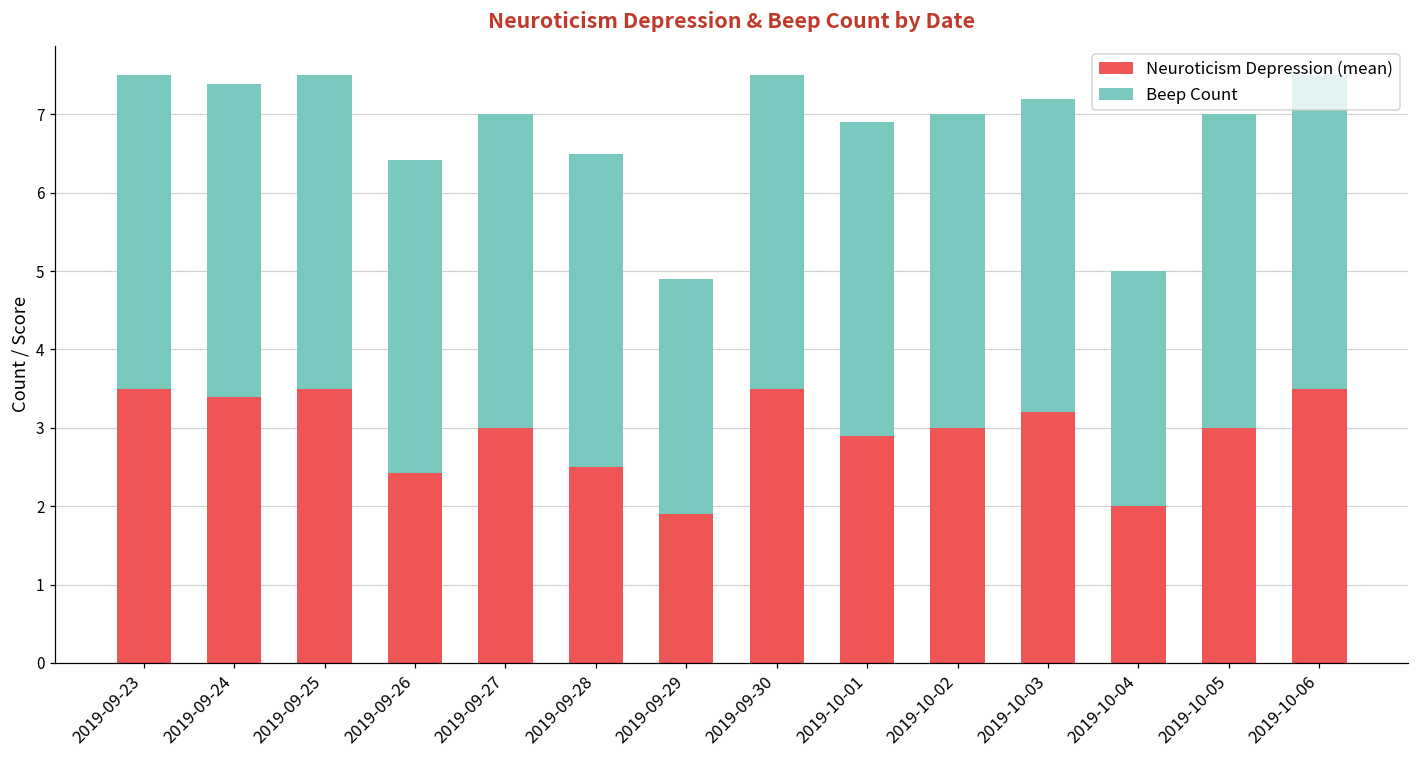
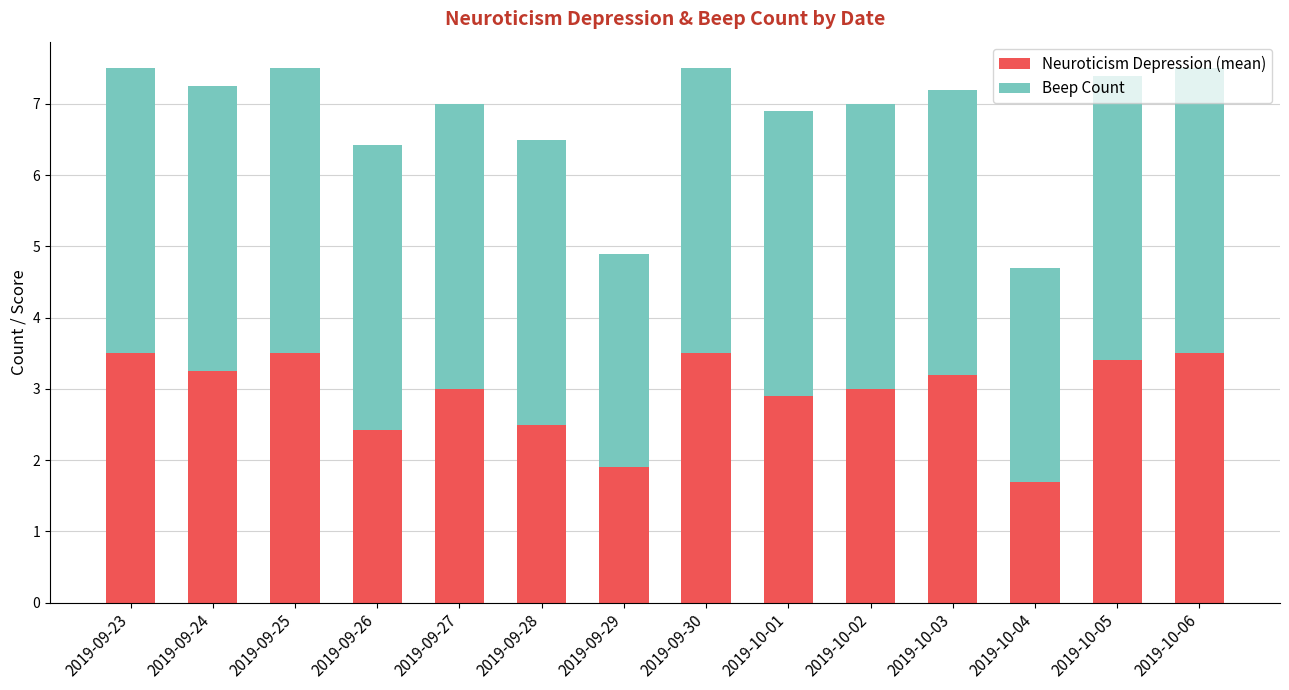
  {
    "Neuroticism Depression (mean)": {
      "2019-09-23": 3.5,
-     "2019-09-24": 3.4,
+     "2019-09-24": 3.3,
      "2019-09-25": 3.5,
      "2019-09-26": 2.4,
      "2019-09-27": 3.0,
      "2019-09-28": 2.5,
      "2019-09-29": 1.9,
      "2019-09-30": 3.5,
      "2019-10-01": 2.9,
      "2019-10-02": 3.0,
      "2019-10-03": 3.2,
-     "2019-10-04": 2.0,
-     "2019-10-05": 3.0,
+     "2019-10-04": 1.7,
+     "2019-10-05": 3.4,
      "2019-10-06": 3.5
    },
    "Beep Count": {
      "2019-09-23": 4.0,
      "2019-09-24": 4.0,
      "2019-09-25": 4.0,
      "2019-09-26": 4.0,
      "2019-09-27": 4.0,
      "2019-09-28": 4.0,
      "2019-09-29": 3.0,
      "2019-09-30": 4.0,
      "2019-10-01": 4.0,
      "2019-10-02": 4.0,
      "2019-10-03": 4.0,
      "2019-10-04": 3.0
    }
  }
